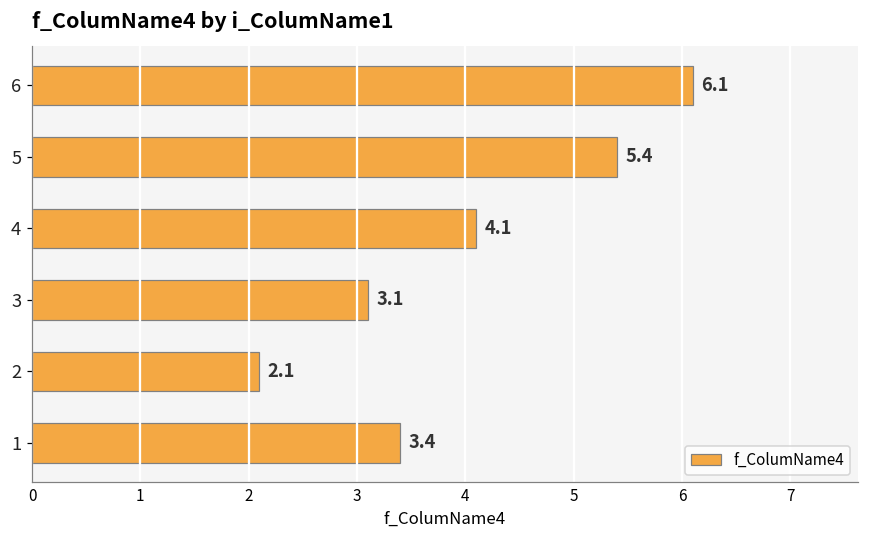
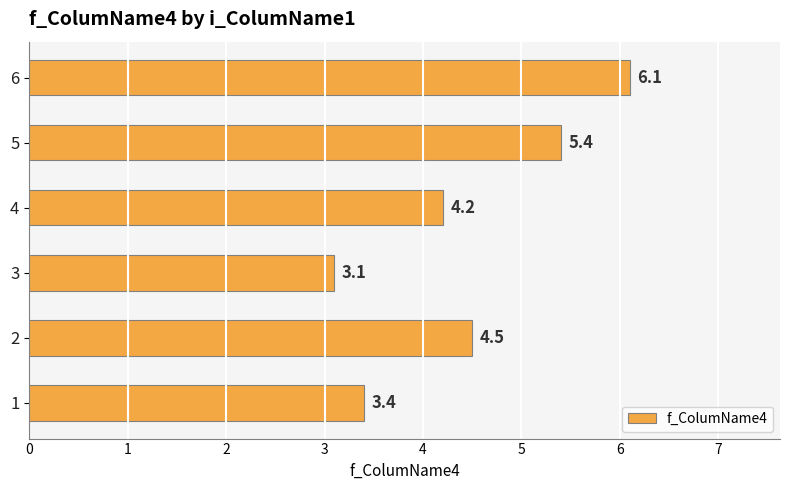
  {
    "6": 6.1,
    "5": 5.4,
-   "4": 4.1,
+   "4": 4.2,
    "3": 3.1,
-   "2": 2.1,
+   "2": 4.5,
    "1": 3.4
  }
